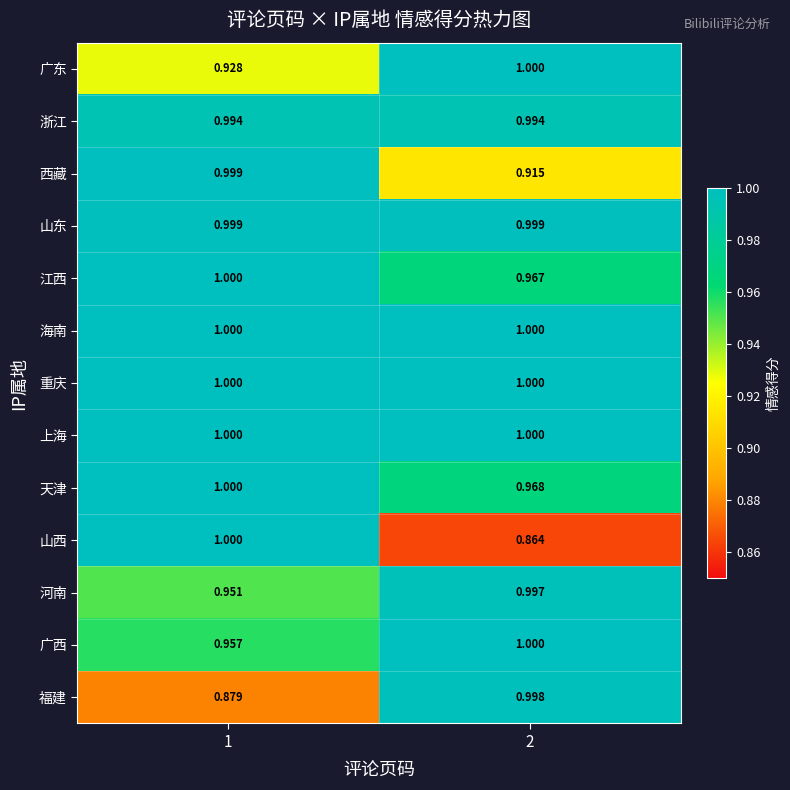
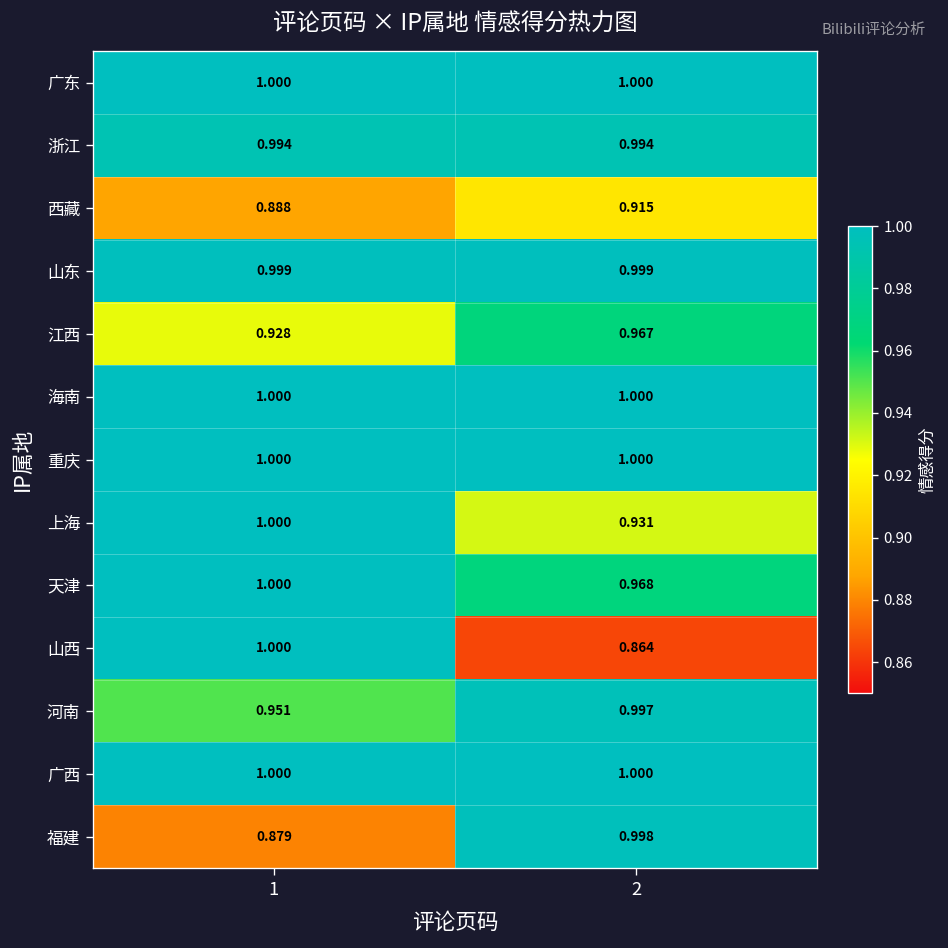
  {
    "广东": {
-     "1": 0.928,
+     "1": 1.000,
      "2": 1.000
    },
    "浙江": {
      "1": 0.994,
      "2": 0.994
    },
    "西藏": {
-     "1": 0.999,
+     "1": 0.888,
      "2": 0.915
    },
    "山东": {
      "1": 0.999,
      "2": 0.999
    },
    "江西": {
-     "1": 1.000,
+     "1": 0.928,
      "2": 0.967
    },
    "海南": {
      "1": 1.000,
      "2": 1.000
    },
    "重庆": {
      "1": 1.000,
      "2": 1.000
    },
    "上海": {
      "1": 1.000,
-     "2": 1.000
+     "2": 0.931
    },
    "天津": {
      "1": 1.000,
      "2": 0.968
    },
    "山西": {
      "1": 1.000,
      "2": 0.864
    },
    "河南": {
      "1": 0.951,
      "2": 0.997
    },
    "广西": {
-     "1": 0.957,
+     "1": 1.000,
      "2": 1.000
    },
    "福建": {
      "1": 0.879,
      "2": 0.998
    }
  }
